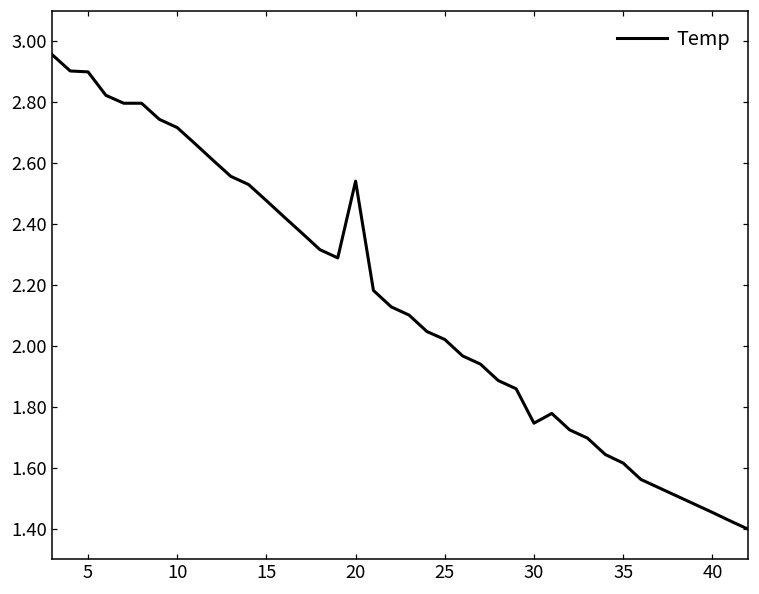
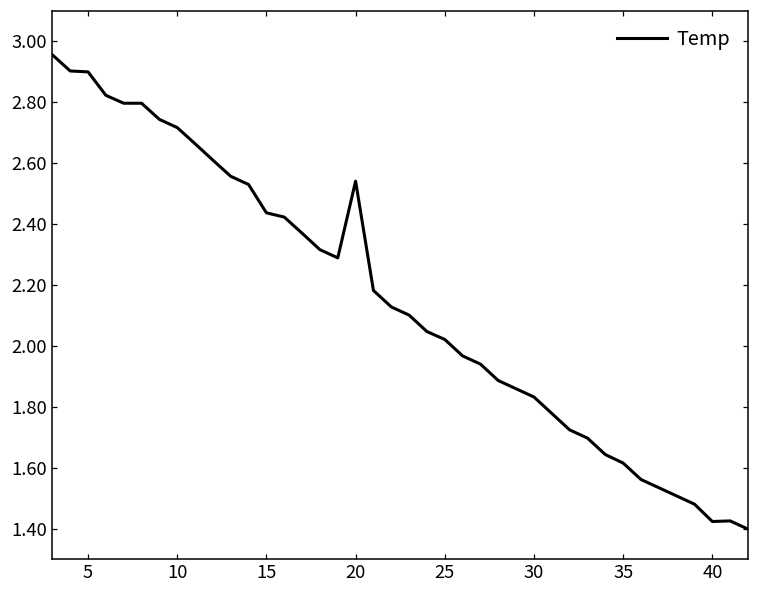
  {
    "5": 2.90,
    "10": 2.72,
-   "15": 2.48,
+   "15": 2.44,
    "20": 2.54,
    "25": 2.02,
-   "30": 1.75,
+   "30": 1.83,
    "35": 1.62,
-   "40": 1.45
+   "40": 1.42
  }
